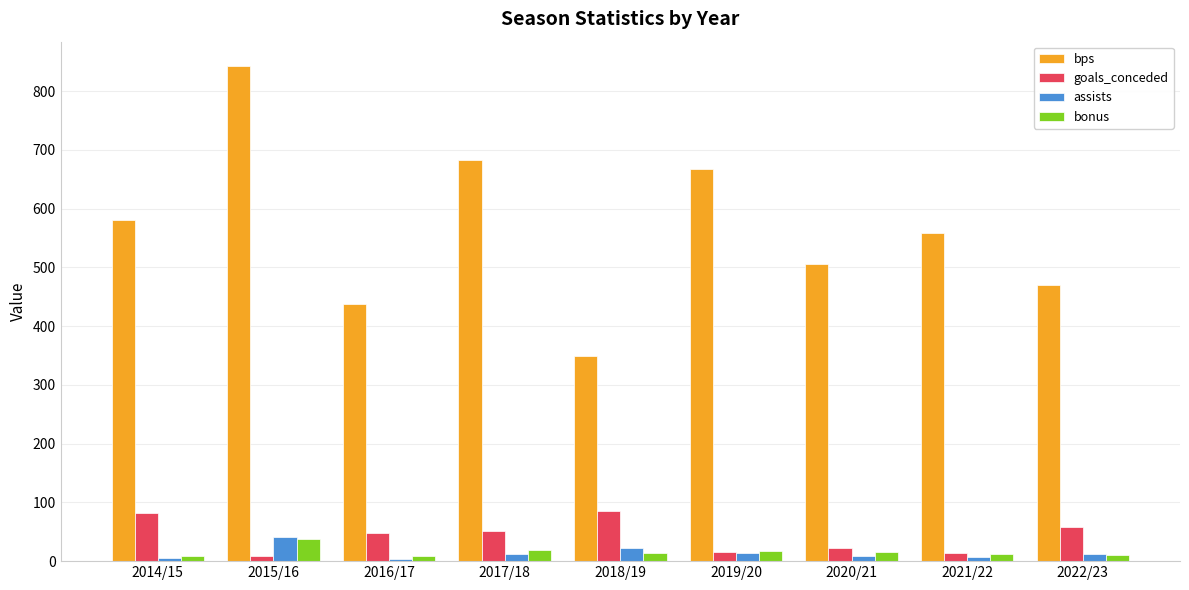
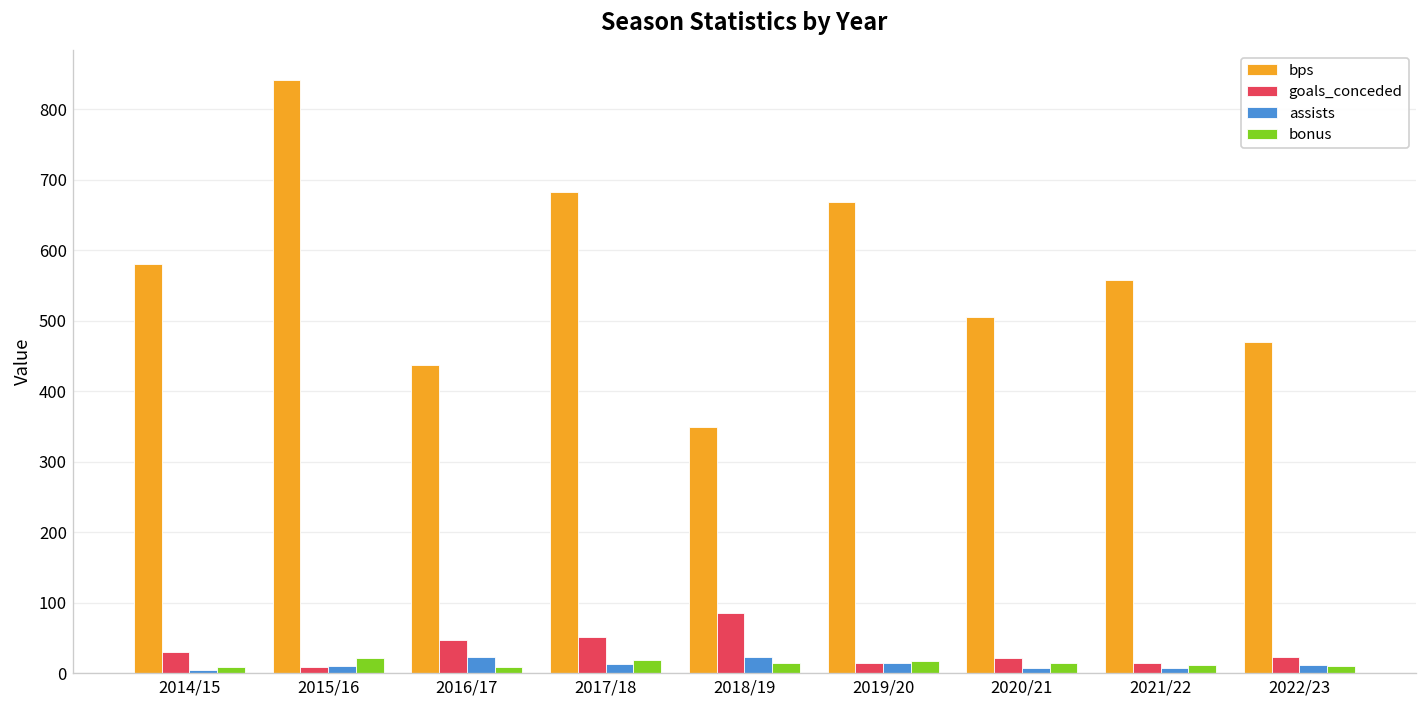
  {
    "bps": {
      "2014/15": 580,
      "2015/16": 840,
      "2016/17": 440,
      "2017/18": 680,
      "2018/19": 350,
      "2019/20": 670,
      "2020/21": 510,
      "2021/22": 560,
      "2022/23": 470
    },
    "goals_conceded": {
-     "2014/15": 80,
+     "2014/15": 30,
      "2015/16": 10,
      "2016/17": 50,
      "2017/18": 50,
      "2018/19": 90,
      "2019/20": 20,
      "2020/21": 20,
      "2021/22": 10,
-     "2022/23": 60
+     "2022/23": 20
    },
    "assists": {
      "2014/15": 10,
-     "2015/16": 40,
-     "2016/17": 0,
+     "2015/16": 10,
+     "2016/17": 20,
      "2017/18": 10,
      "2018/19": 20,
      "2019/20": 10,
      "2020/21": 10,
      "2021/22": 10,
      "2022/23": 10
    },
    "bonus": {
      "2014/15": 10,
-     "2015/16": 40,
+     "2015/16": 20,
      "2016/17": 10,
      "2017/18": 20,
      "2018/19": 10,
      "2019/20": 20,
      "2020/21": 20,
      "2021/22": 10,
      "2022/23": 10
    }
  }
